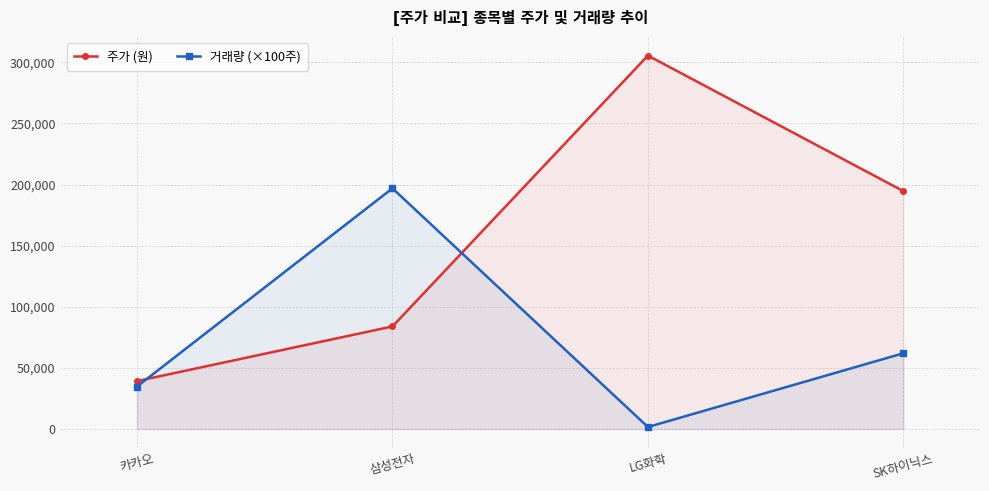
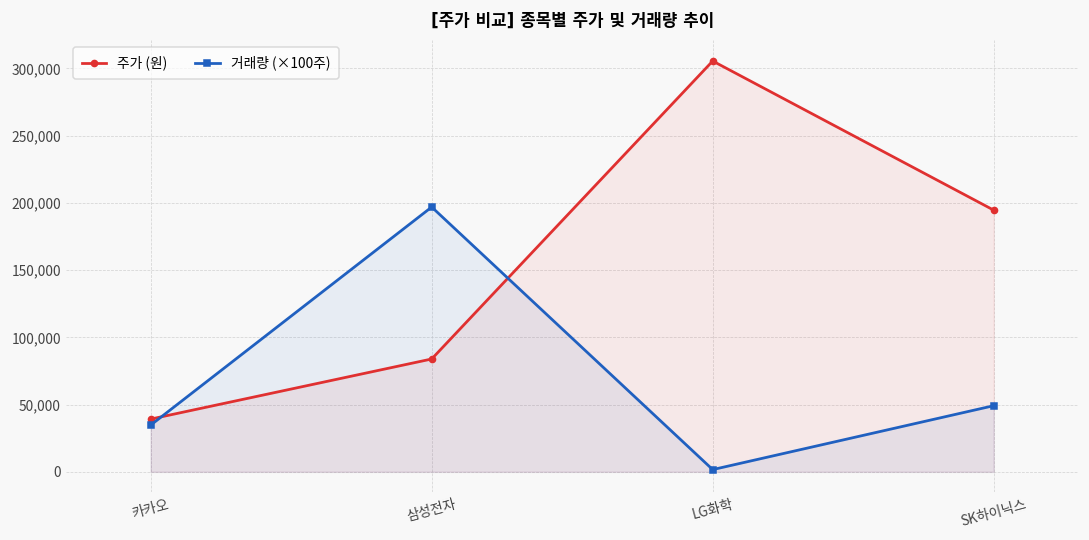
  {
    "주가 (원)": {
      "카카오": "39,000",
      "삼성전자": "84,000",
      "LG화학": "306,000",
      "SK하이닉스": "195,000"
    },
    "거래량 (×100주)": {
      "카카오": "35,000",
      "삼성전자": "197,000",
      "LG화학": "2,000",
-     "SK하이닉스": "62,000"
+     "SK하이닉스": "49,000"
    }
  }
